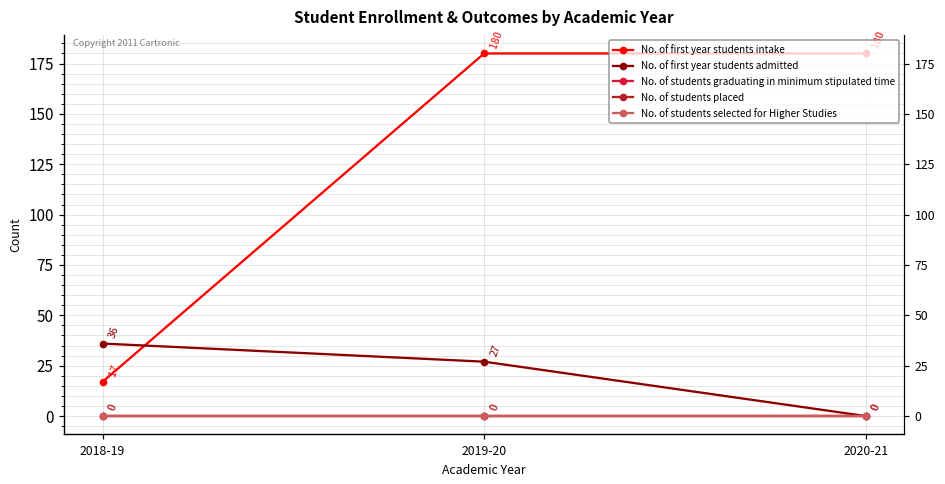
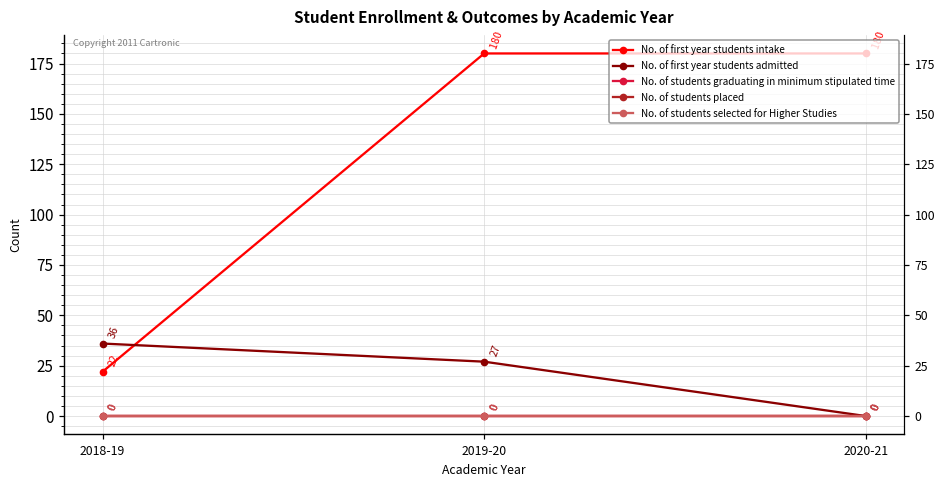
  {
    "No. of first year students intake": {
-     "2018-19": 17,
+     "2018-19": 22,
      "2019-20": 180
    },
    "No. of first year students admitted": {
      "2018-19": 36,
      "2019-20": 27
    }
  }
